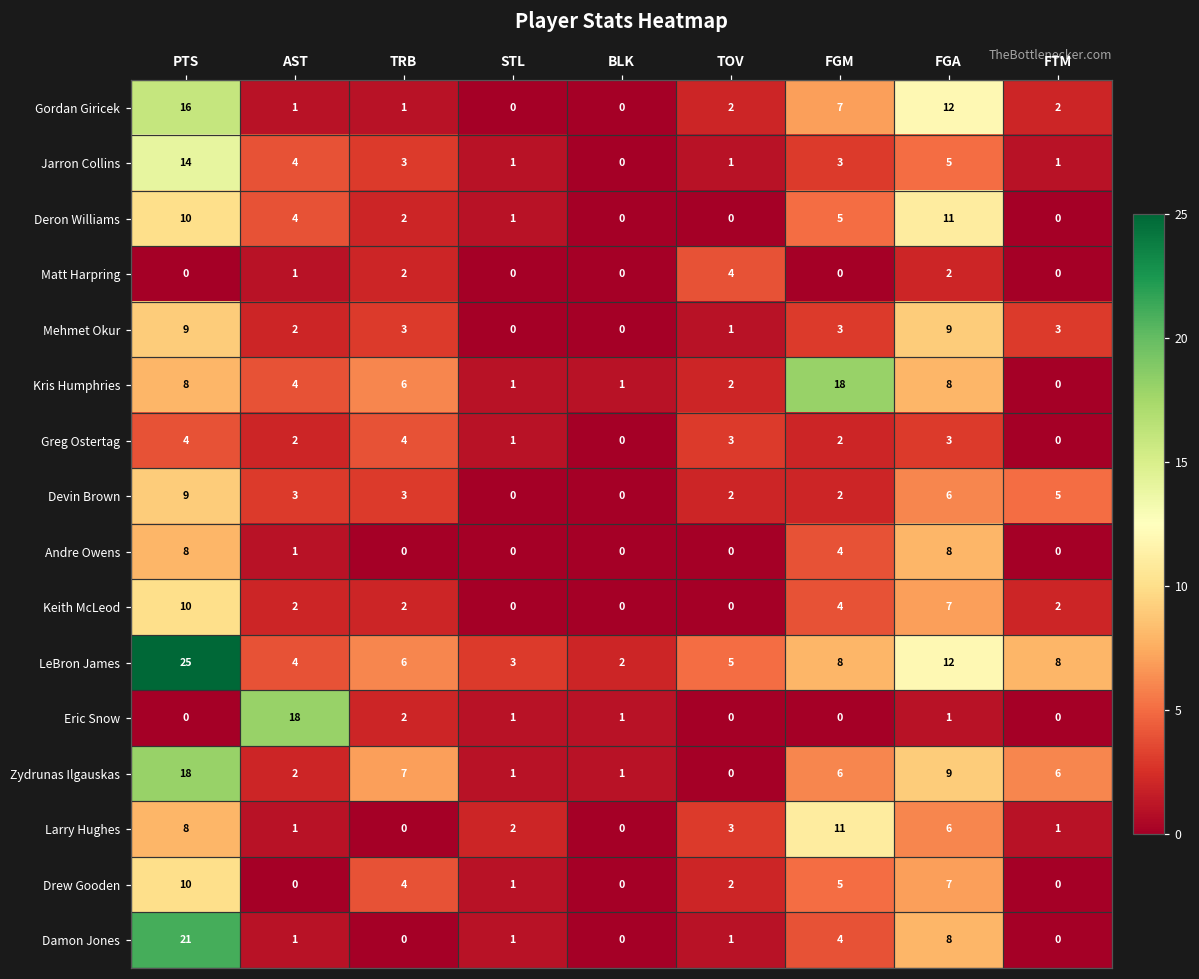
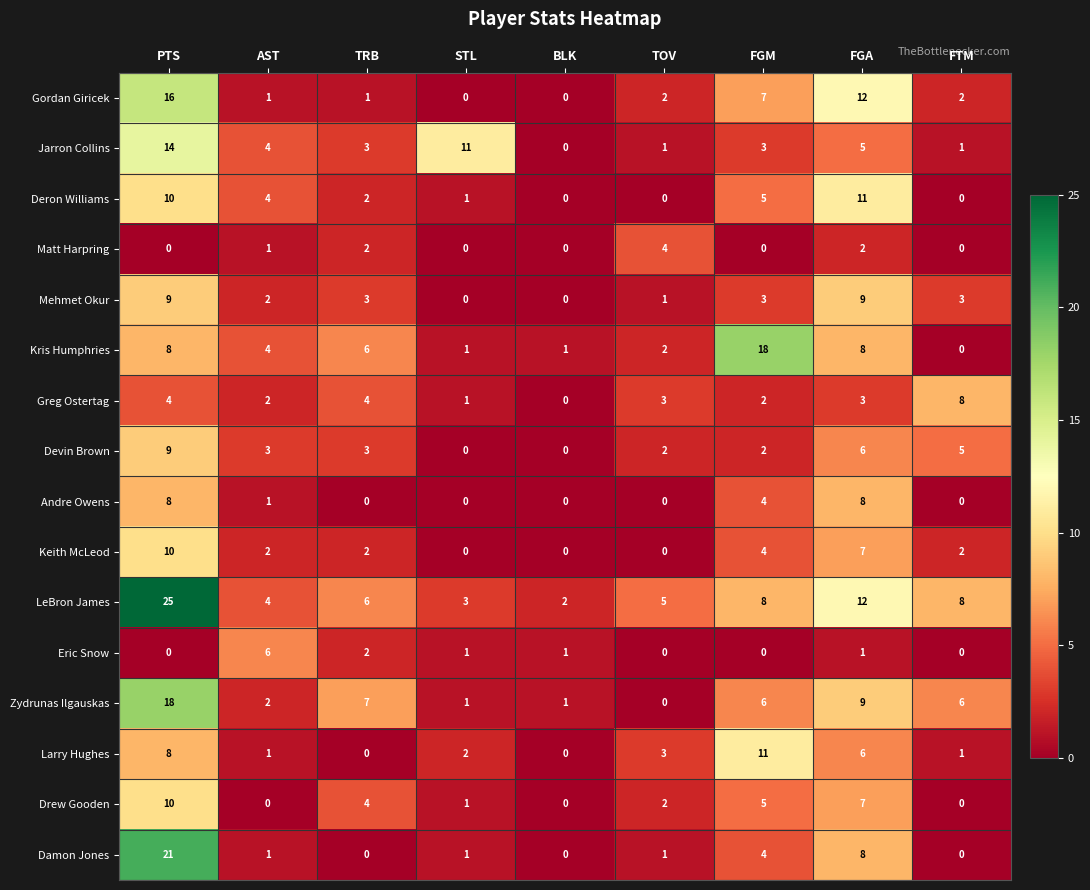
  {
    "Gordan Giricek": {
      "PTS": 16,
      "AST": 1,
      "TRB": 1,
      "STL": 0,
      "BLK": 0,
      "TOV": 2,
      "FGM": 7,
      "FGA": 12,
      "FTM": 2
    },
    "Jarron Collins": {
      "PTS": 14,
      "AST": 4,
      "TRB": 3,
-     "STL": 1,
+     "STL": 11,
      "BLK": 0,
      "TOV": 1,
      "FGM": 3,
      "FGA": 5,
      "FTM": 1
    },
    "Deron Williams": {
      "PTS": 10,
      "AST": 4,
      "TRB": 2,
      "STL": 1,
      "BLK": 0,
      "TOV": 0,
      "FGM": 5,
      "FGA": 11,
      "FTM": 0
    },
    "Matt Harpring": {
      "PTS": 0,
      "AST": 1,
      "TRB": 2,
      "STL": 0,
      "BLK": 0,
      "TOV": 4,
      "FGM": 0,
      "FGA": 2,
      "FTM": 0
    },
    "Mehmet Okur": {
      "PTS": 9,
      "AST": 2,
      "TRB": 3,
      "STL": 0,
      "BLK": 0,
      "TOV": 1,
      "FGM": 3,
      "FGA": 9,
      "FTM": 3
    },
    "Kris Humphries": {
      "PTS": 8,
      "AST": 4,
      "TRB": 6,
      "STL": 1,
      "BLK": 1,
      "TOV": 2,
      "FGM": 18,
      "FGA": 8,
      "FTM": 0
    },
    "Greg Ostertag": {
      "PTS": 4,
      "AST": 2,
      "TRB": 4,
      "STL": 1,
      "BLK": 0,
      "TOV": 3,
      "FGM": 2,
      "FGA": 3,
-     "FTM": 0
+     "FTM": 8
    },
    "Devin Brown": {
      "PTS": 9,
      "AST": 3,
      "TRB": 3,
      "STL": 0,
      "BLK": 0,
      "TOV": 2,
      "FGM": 2,
      "FGA": 6,
      "FTM": 5
    },
    "Andre Owens": {
      "PTS": 8,
      "AST": 1,
      "TRB": 0,
      "STL": 0,
      "BLK": 0,
      "TOV": 0,
      "FGM": 4,
      "FGA": 8,
      "FTM": 0
    },
    "Keith McLeod": {
      "PTS": 10,
      "AST": 2,
      "TRB": 2,
      "STL": 0,
      "BLK": 0,
      "TOV": 0,
      "FGM": 4,
      "FGA": 7,
      "FTM": 2
    },
    "LeBron James": {
      "PTS": 25,
      "AST": 4,
      "TRB": 6,
      "STL": 3,
      "BLK": 2,
      "TOV": 5,
      "FGM": 8,
      "FGA": 12,
      "FTM": 8
    },
    "Eric Snow": {
      "PTS": 0,
-     "AST": 18,
+     "AST": 6,
      "TRB": 2,
      "STL": 1,
      "BLK": 1,
      "TOV": 0,
      "FGM": 0,
      "FGA": 1,
      "FTM": 0
    },
    "Zydrunas Ilgauskas": {
      "PTS": 18,
      "AST": 2,
      "TRB": 7,
      "STL": 1,
      "BLK": 1,
      "TOV": 0,
      "FGM": 6,
      "FGA": 9,
      "FTM": 6
    },
    "Larry Hughes": {
      "PTS": 8,
      "AST": 1,
      "TRB": 0,
      "STL": 2,
      "BLK": 0,
      "TOV": 3,
      "FGM": 11,
      "FGA": 6,
      "FTM": 1
    },
    "Drew Gooden": {
      "PTS": 10,
      "AST": 0,
      "TRB": 4,
      "STL": 1,
      "BLK": 0,
      "TOV": 2,
      "FGM": 5,
      "FGA": 7,
      "FTM": 0
    },
    "Damon Jones": {
      "PTS": 21,
      "AST": 1,
      "TRB": 0,
      "STL": 1,
      "BLK": 0,
      "TOV": 1,
      "FGM": 4,
      "FGA": 8,
      "FTM": 0
    }
  }
